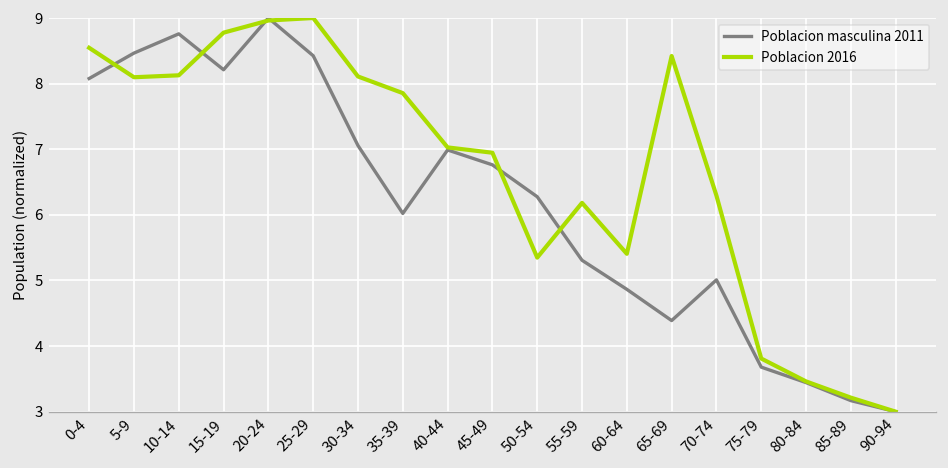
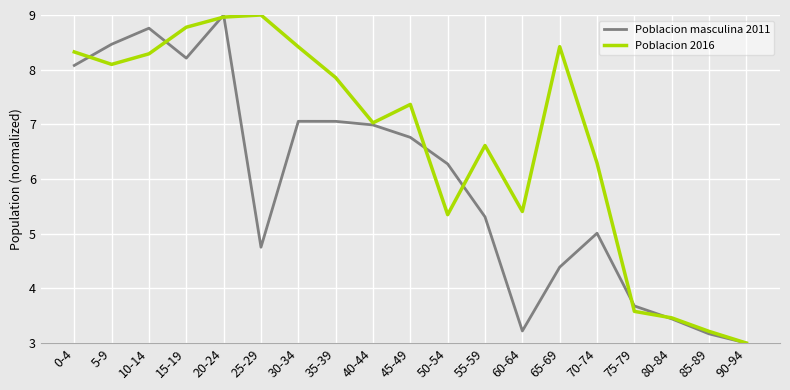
  {
    "Poblacion masculina 2011": {
      "0-4": 8.1,
      "5-9": 8.5,
      "10-14": 8.8,
      "15-19": 8.2,
-     "25-29": 8.4,
+     "25-29": 4.8,
      "30-34": 7.1,
-     "35-39": 6.0,
+     "35-39": 7.1,
      "45-49": 6.8,
      "50-54": 6.3,
      "55-59": 5.3,
-     "60-64": 4.9,
+     "60-64": 3.2,
      "65-69": 4.4,
      "70-74": 5.0,
      "75-79": 3.7
    },
    "Poblacion 2016": {
-     "0-4": 8.5,
+     "0-4": 8.3,
      "5-9": 8.1,
-     "10-14": 8.1,
+     "10-14": 8.3,
      "15-19": 8.8,
      "25-29": 9.0,
-     "30-34": 8.1,
+     "30-34": 8.4,
      "35-39": 7.9,
-     "45-49": 6.9,
+     "45-49": 7.4,
      "50-54": 5.3,
-     "55-59": 6.2,
+     "55-59": 6.6,
      "60-64": 5.4,
      "65-69": 8.4,
      "70-74": 6.3,
-     "75-79": 3.8
+     "75-79": 3.6
    }
  }
